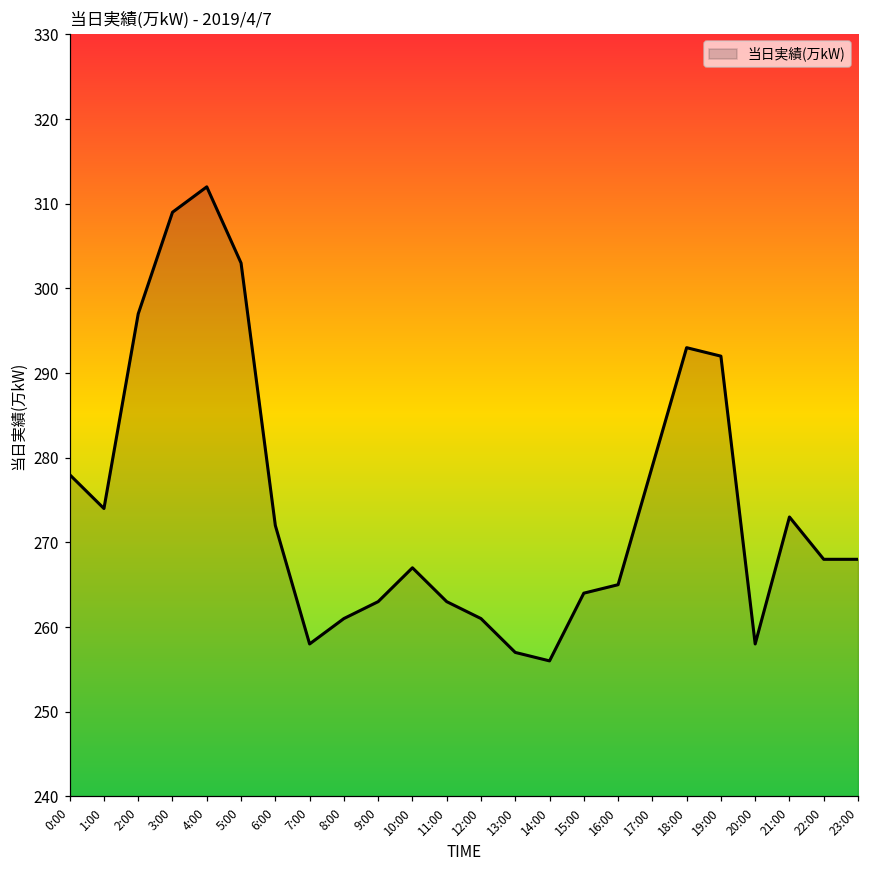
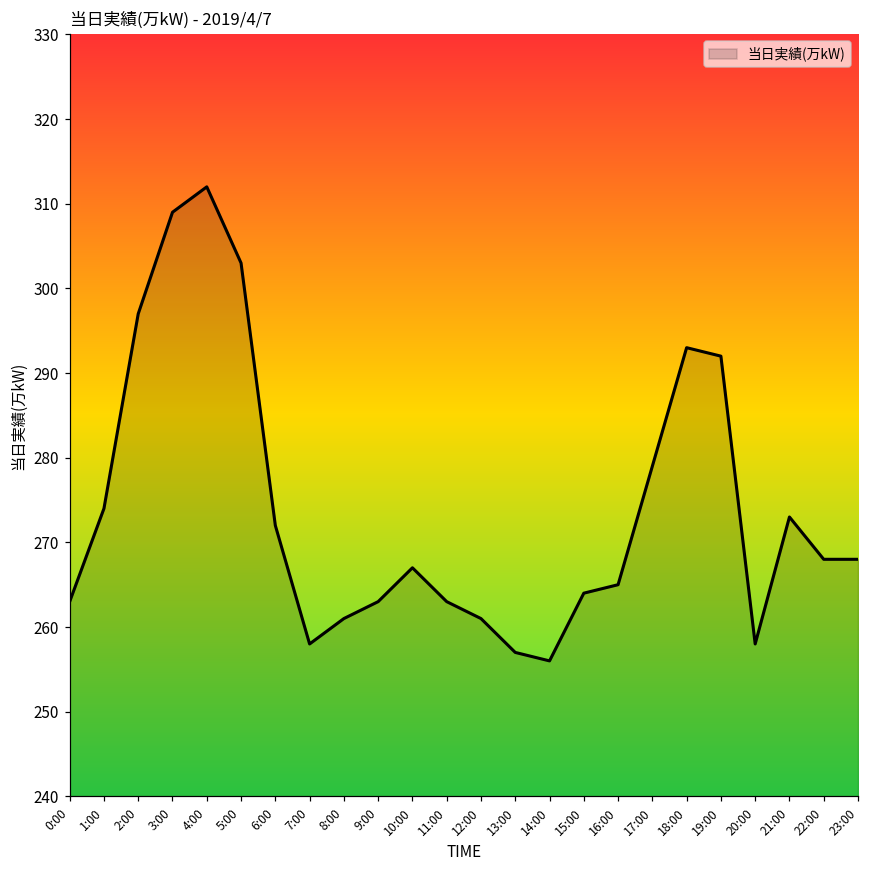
  {
-   "0:00": 278,
+   "0:00": 263,
    "1:00": 274,
    "2:00": 297,
    "3:00": 309,
    "4:00": 312,
    "5:00": 303,
    "6:00": 272,
    "7:00": 258,
    "8:00": 261,
    "9:00": 263,
    "10:00": 267,
    "11:00": 263,
    "12:00": 261,
    "13:00": 257,
    "14:00": 256,
    "15:00": 264,
    "16:00": 265,
    "17:00": 279,
    "18:00": 293,
    "19:00": 292,
    "20:00": 258,
    "21:00": 273,
    "22:00": 268,
    "23:00": 268
  }
